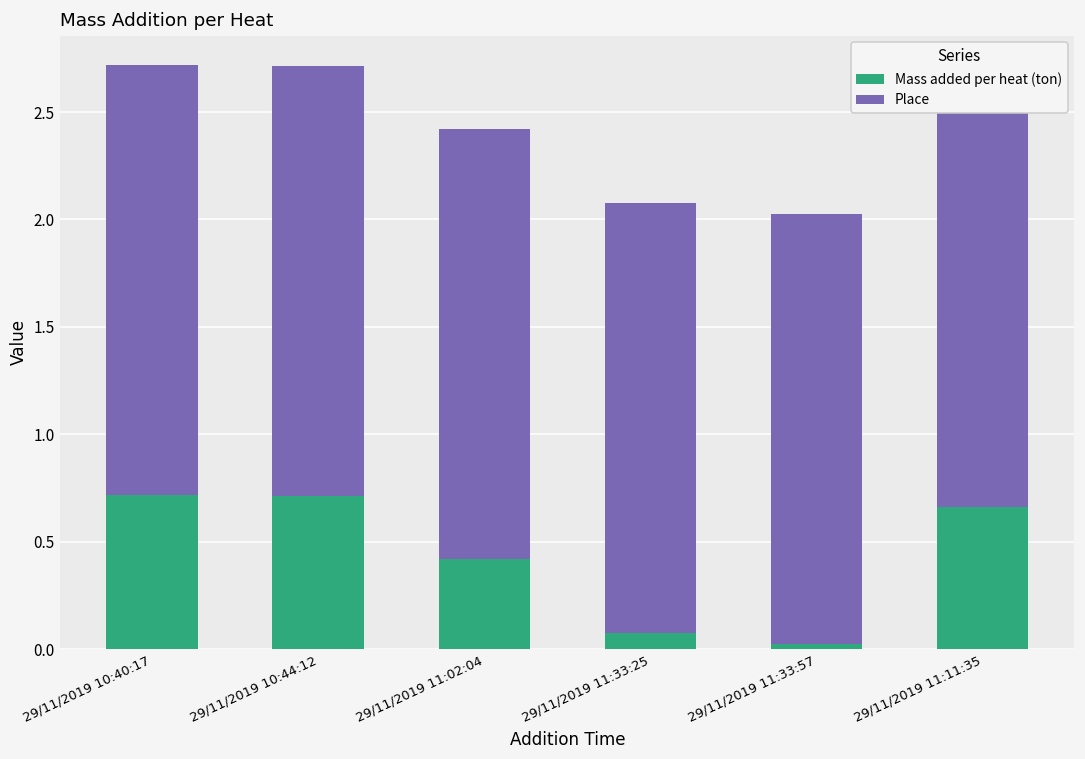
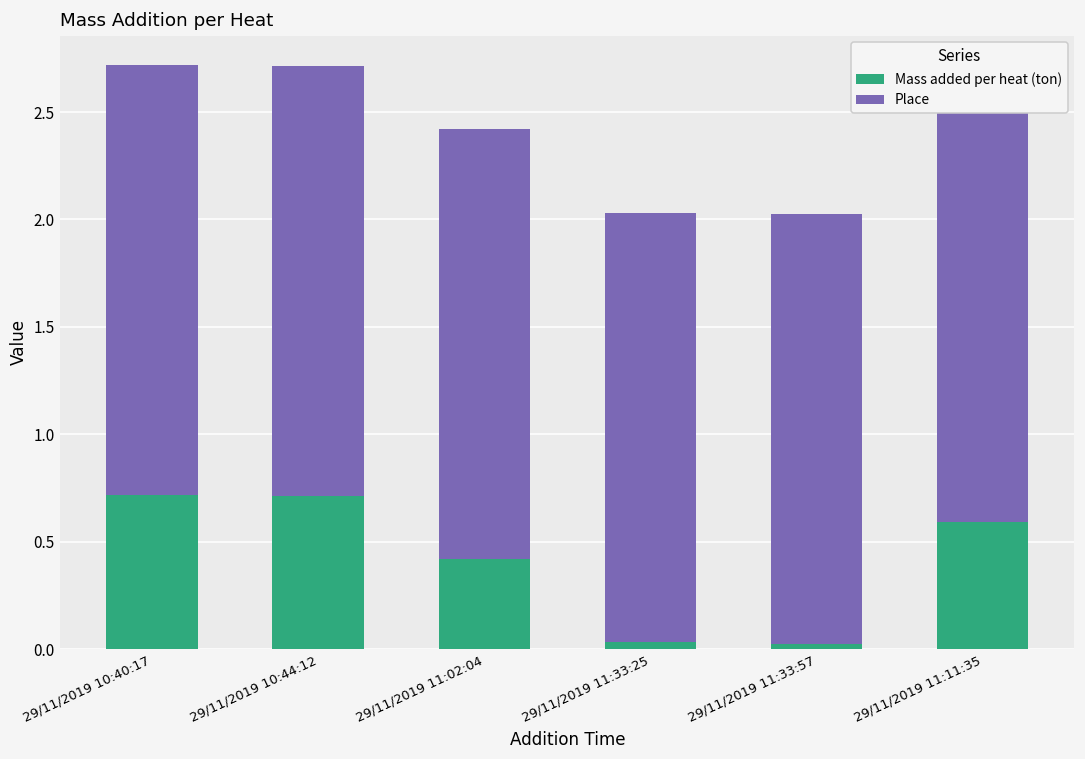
  {
    "Mass added per heat (ton)": {
      "29/11/2019 10:40:17": 0.72,
      "29/11/2019 10:44:12": 0.71,
      "29/11/2019 11:02:04": 0.42,
-     "29/11/2019 11:33:25": 0.08,
+     "29/11/2019 11:33:25": 0.03,
      "29/11/2019 11:33:57": 0.02,
-     "29/11/2019 11:11:35": 0.66
+     "29/11/2019 11:11:35": 0.59
    },
    "Place": {
      "29/11/2019 10:40:17": 2.00,
      "29/11/2019 10:44:12": 2.00,
      "29/11/2019 11:02:04": 2.00,
      "29/11/2019 11:33:25": 2.00,
      "29/11/2019 11:33:57": 2.00
    }
  }
